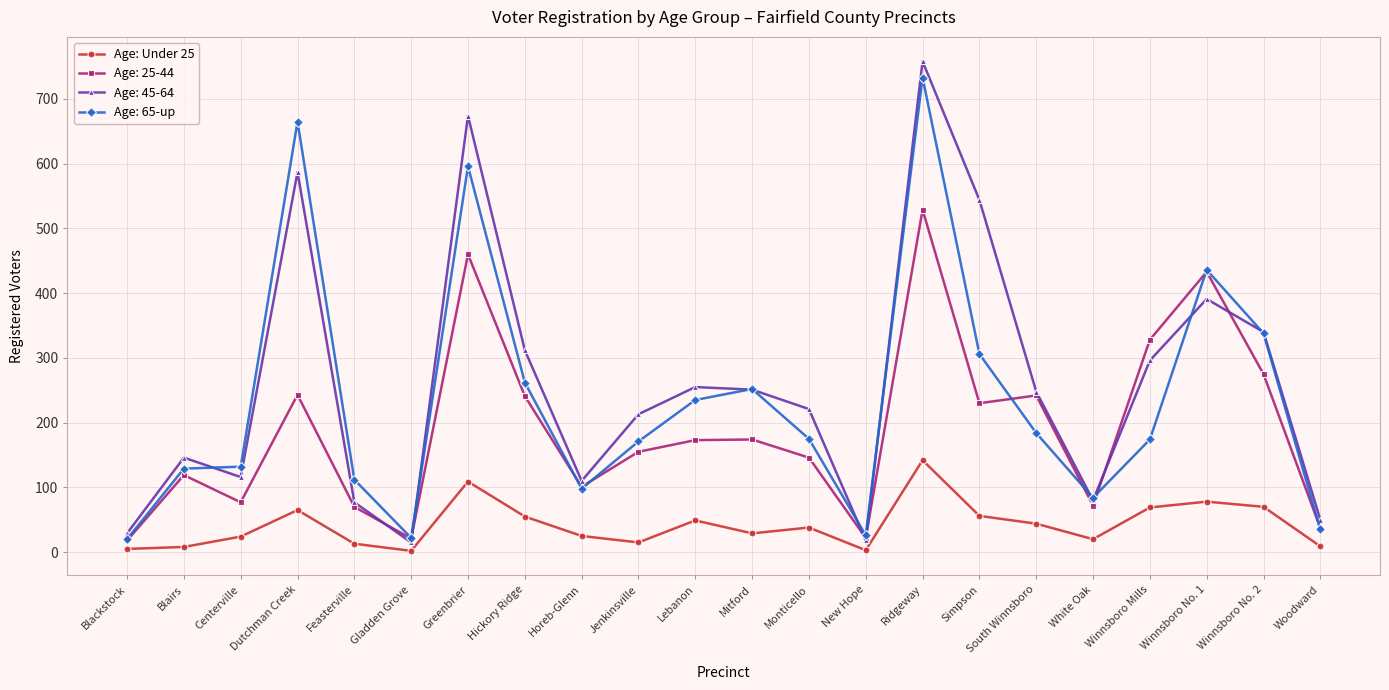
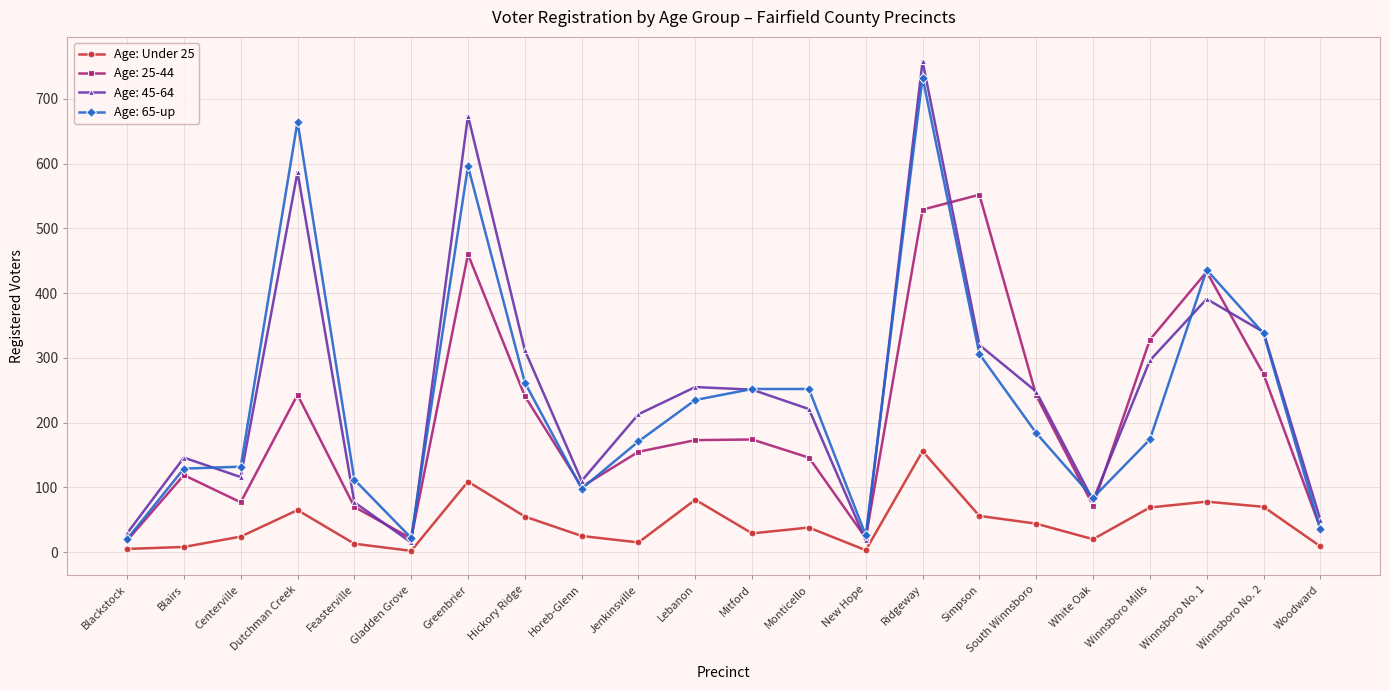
  {
    "Age: Under 25": {
      "Blackstock": 10,
      "Blairs": 10,
      "Centerville": 20,
      "Dutchman Creek": 70,
      "Feasterville": 10,
      "Gladden Grove": 0,
      "Greenbrier": 110,
      "Hickory Ridge": 60,
      "Horeb-Glenn": 30,
      "Jenkinsville": 20,
-     "Lebanon": 50,
+     "Lebanon": 80,
      "Mitford": 30,
      "Monticello": 40,
      "New Hope": 0,
-     "Ridgeway": 140,
+     "Ridgeway": 160,
      "Simpson": 60,
      "South Winnsboro": 40,
      "White Oak": 20,
      "Winnsboro Mills": 70,
      "Winnsboro No. 1": 80,
      "Winnsboro No. 2": 70,
      "Woodward": 10
    },
    "Age: 25-44": {
      "Blairs": 120,
      "Centerville": 80,
      "Dutchman Creek": 240,
      "Feasterville": 70,
      "Greenbrier": 460,
      "Hickory Ridge": 240,
      "Jenkinsville": 160,
      "Lebanon": 170,
      "Mitford": 170,
      "Monticello": 150,
      "New Hope": 20,
      "Ridgeway": 530,
-     "Simpson": 230,
+     "Simpson": 550,
      "South Winnsboro": 240,
      "White Oak": 70,
      "Winnsboro Mills": 330,
      "Winnsboro No. 2": 280
    },
    "Age: 45-64": {
      "Blackstock": 30,
      "Blairs": 150,
      "Centerville": 120,
      "Dutchman Creek": 590,
      "Feasterville": 80,
      "Gladden Grove": 20,
      "Greenbrier": 670,
      "Hickory Ridge": 310,
      "Horeb-Glenn": 110,
      "Jenkinsville": 210,
      "Lebanon": 260,
      "Monticello": 220,
      "New Hope": 20,
      "Ridgeway": 760,
-     "Simpson": 540,
+     "Simpson": 320,
      "South Winnsboro": 250,
      "Winnsboro Mills": 300,
      "Winnsboro No. 1": 390,
      "Woodward": 50
    },
    "Age: 65-up": {
      "Blairs": 130,
      "Centerville": 130,
      "Dutchman Creek": 670,
      "Feasterville": 110,
      "Greenbrier": 600,
      "Hickory Ridge": 260,
      "Jenkinsville": 170,
      "Lebanon": 240,
-     "Monticello": 180,
+     "Monticello": 250,
      "New Hope": 30,
      "Ridgeway": 730,
      "Simpson": 310,
      "South Winnsboro": 180,
      "Winnsboro Mills": 170
    }
  }
